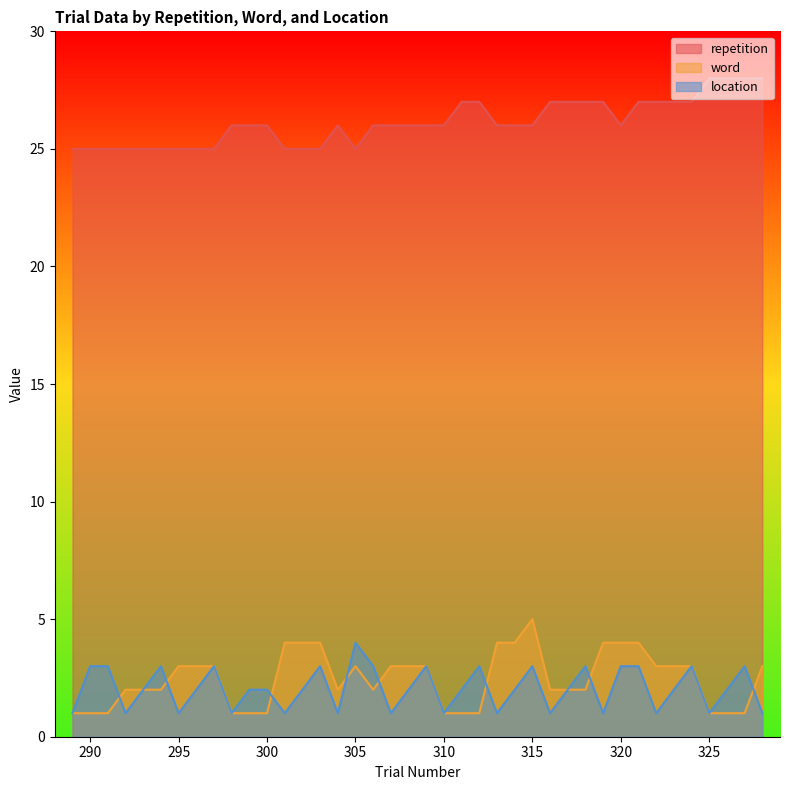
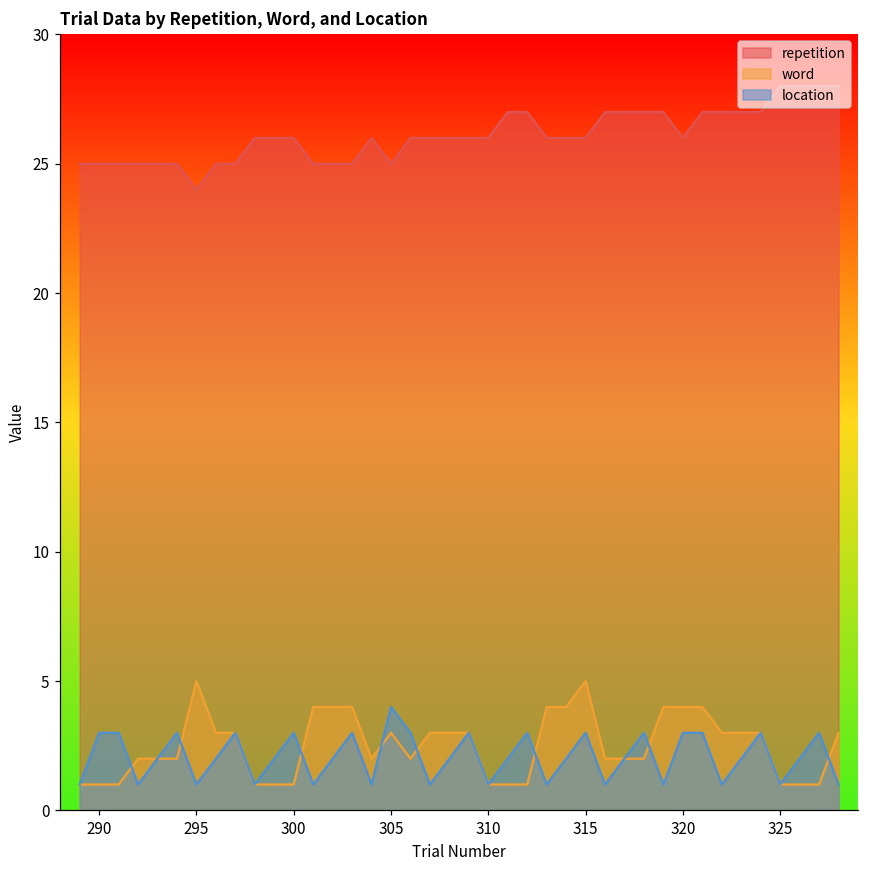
  {
    "repetition": {
      "290": 25,
-     "295": 25,
+     "295": 24,
      "300": 26,
      "305": 25,
      "310": 26,
      "315": 26,
      "320": 26
    },
    "word": {
      "290": 1,
-     "295": 3,
+     "295": 5,
      "300": 1,
      "305": 3,
      "315": 5,
      "320": 4
    },
    "location": {
      "290": 3,
      "295": 1,
-     "300": 2,
+     "300": 3,
      "305": 4,
      "315": 3,
      "320": 3
    }
  }
